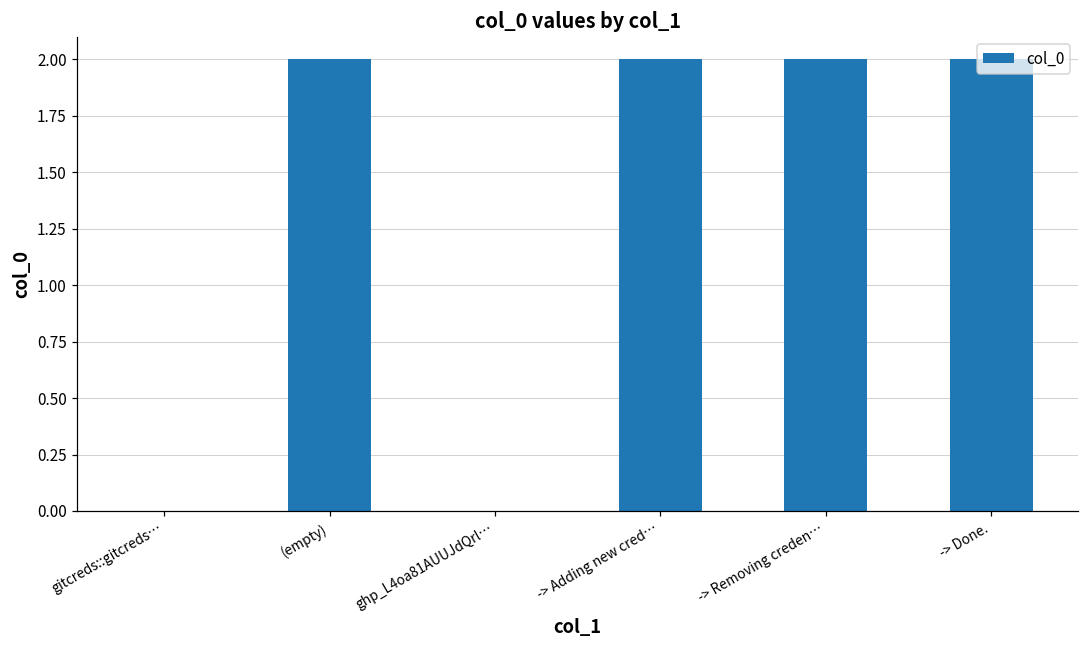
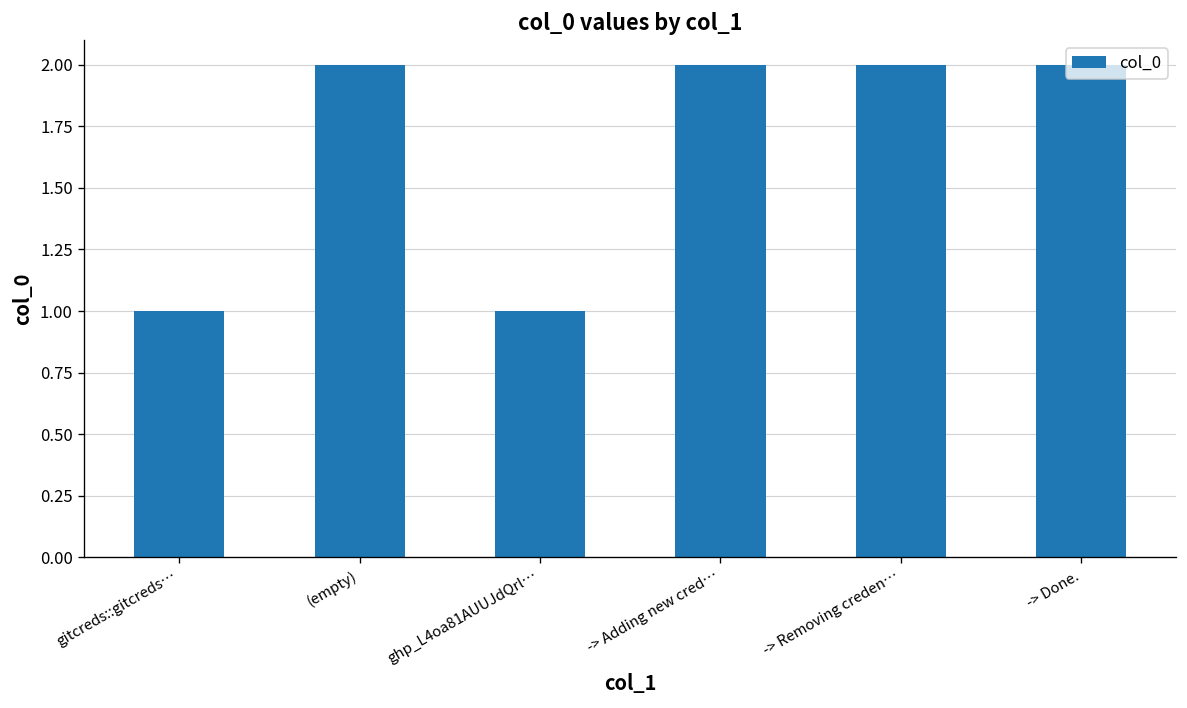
  {
-   "gitcreds::gitcreds…": 0,
+   "gitcreds::gitcreds…": 1,
    "(empty)": 2,
-   "ghp_L4oa81AUUJdQrl…": 0,
+   "ghp_L4oa81AUUJdQrl…": 1,
    "-> Adding new cred…": 2,
    "-> Removing creden…": 2
  }
